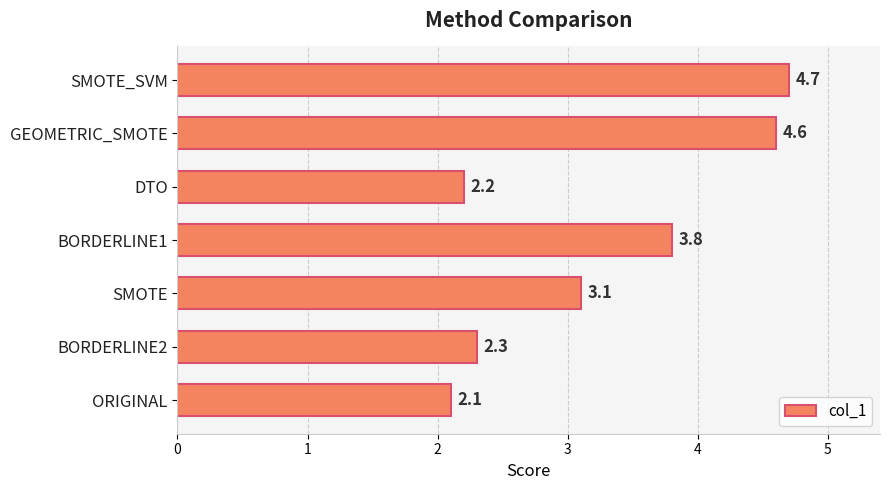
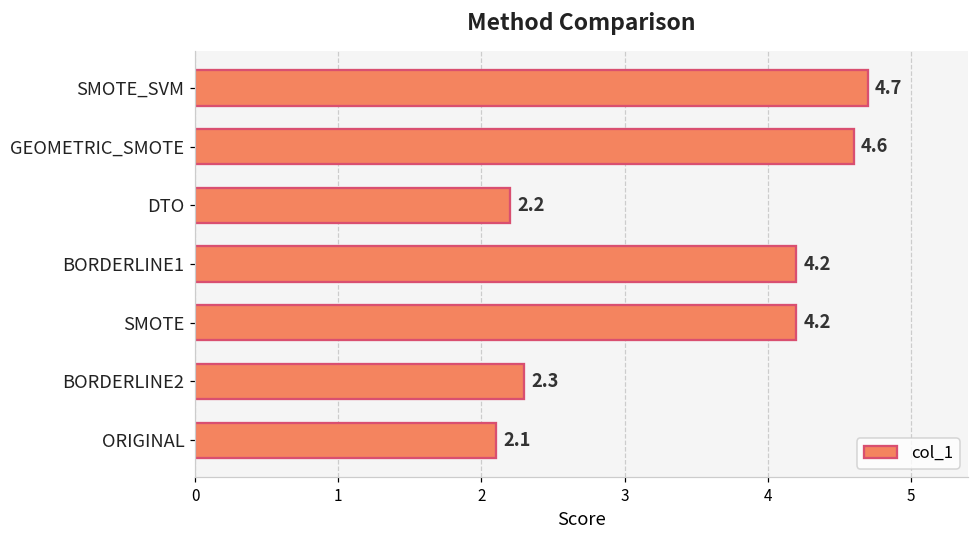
  {
    "SMOTE_SVM": 4.7,
    "GEOMETRIC_SMOTE": 4.6,
    "DTO": 2.2,
-   "BORDERLINE1": 3.8,
-   "SMOTE": 3.1,
+   "BORDERLINE1": 4.2,
+   "SMOTE": 4.2,
    "BORDERLINE2": 2.3,
    "ORIGINAL": 2.1
  }
